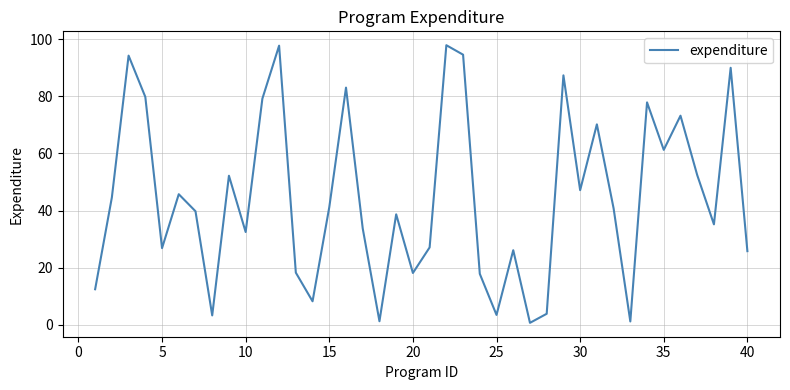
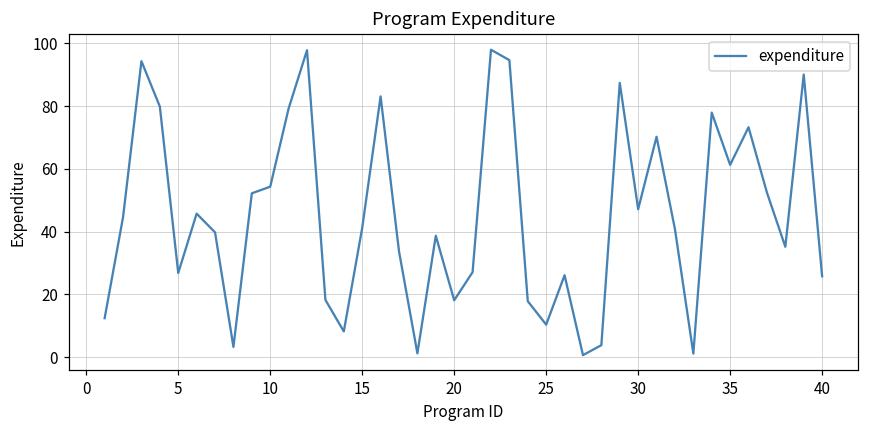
  {
    "5": 27,
-   "10": 32,
+   "10": 54,
    "15": 41,
    "20": 18,
-   "25": 3,
+   "25": 10,
    "30": 47,
    "35": 61,
    "40": 26
  }
